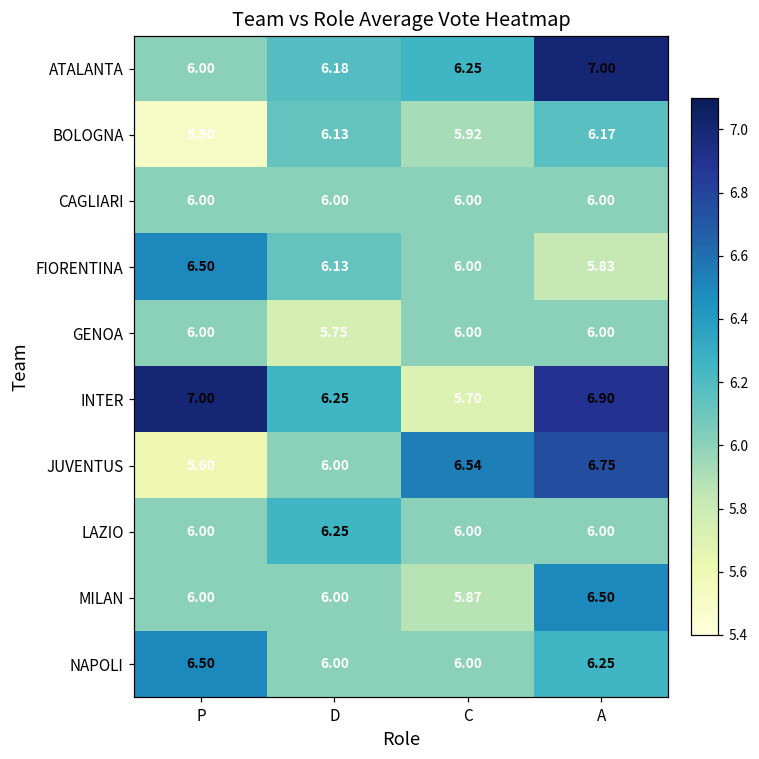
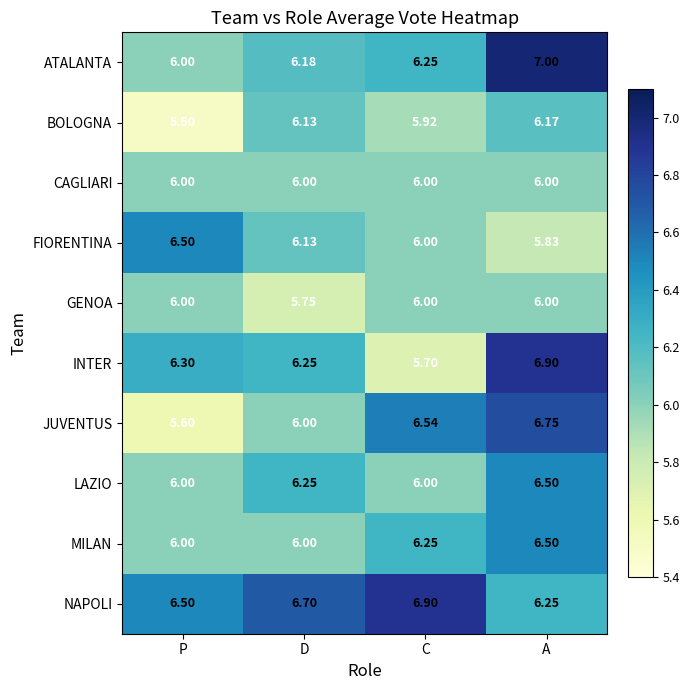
  {
    "ATALANTA": {
      "P": 6.00,
      "D": 6.18,
      "C": 6.25,
      "A": 7.00
    },
    "BOLOGNA": {
      "P": 5.50,
      "D": 6.13,
      "C": 5.92,
      "A": 6.17
    },
    "CAGLIARI": {
      "P": 6.00,
      "D": 6.00,
      "C": 6.00,
      "A": 6.00
    },
    "FIORENTINA": {
      "P": 6.50,
      "D": 6.13,
      "C": 6.00,
      "A": 5.83
    },
    "GENOA": {
      "P": 6.00,
      "D": 5.75,
      "C": 6.00,
      "A": 6.00
    },
    "INTER": {
-     "P": 7.00,
+     "P": 6.30,
      "D": 6.25,
      "C": 5.70,
      "A": 6.90
    },
    "JUVENTUS": {
      "P": 5.60,
      "D": 6.00,
      "C": 6.54,
      "A": 6.75
    },
    "LAZIO": {
      "P": 6.00,
      "D": 6.25,
      "C": 6.00,
-     "A": 6.00
+     "A": 6.50
    },
    "MILAN": {
      "P": 6.00,
      "D": 6.00,
-     "C": 5.87,
+     "C": 6.25,
      "A": 6.50
    },
    "NAPOLI": {
      "P": 6.50,
-     "D": 6.00,
-     "C": 6.00,
+     "D": 6.70,
+     "C": 6.90,
      "A": 6.25
    }
  }
